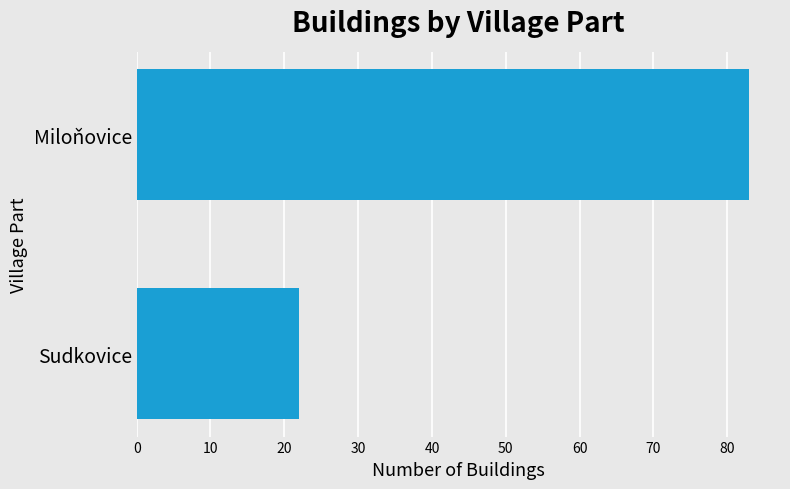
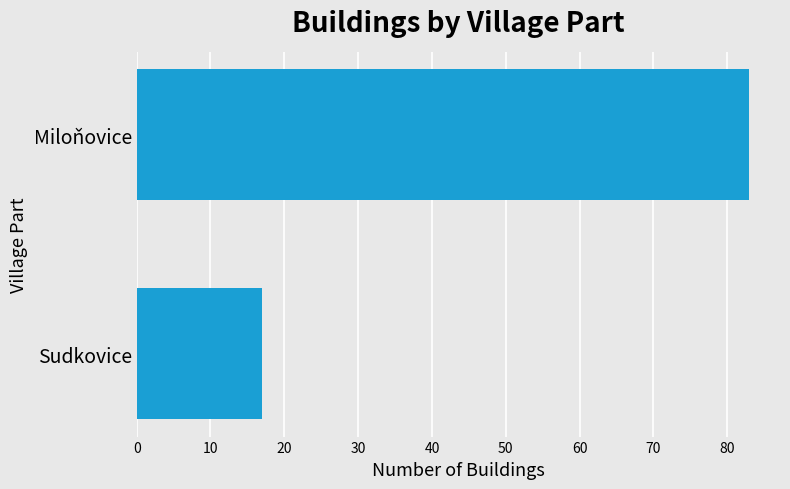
  {
    "Miloňovice": 83,
-   "Sudkovice": 22
+   "Sudkovice": 17
  }
